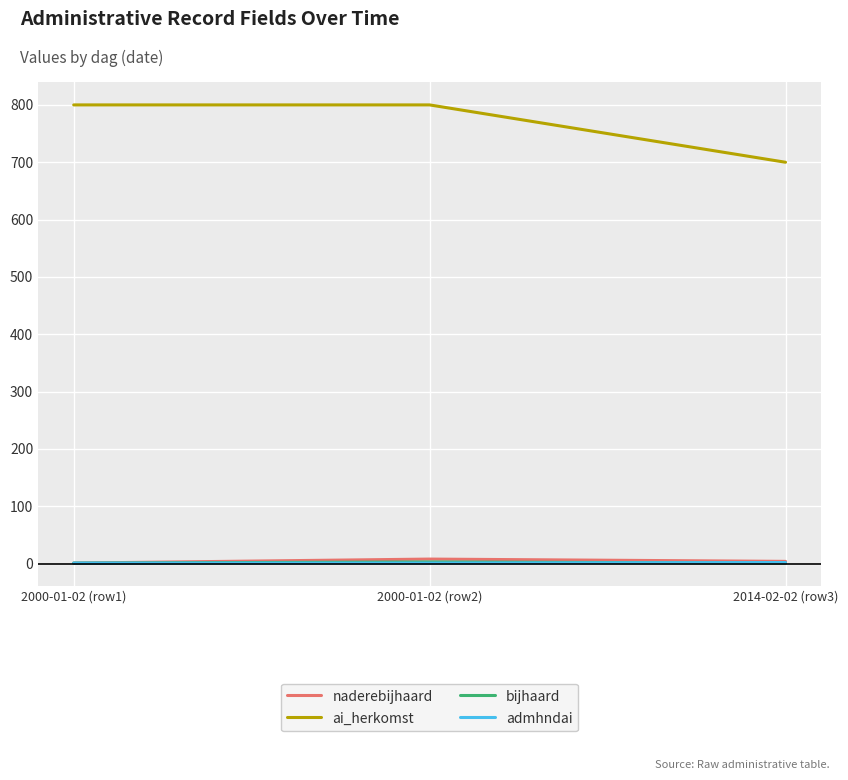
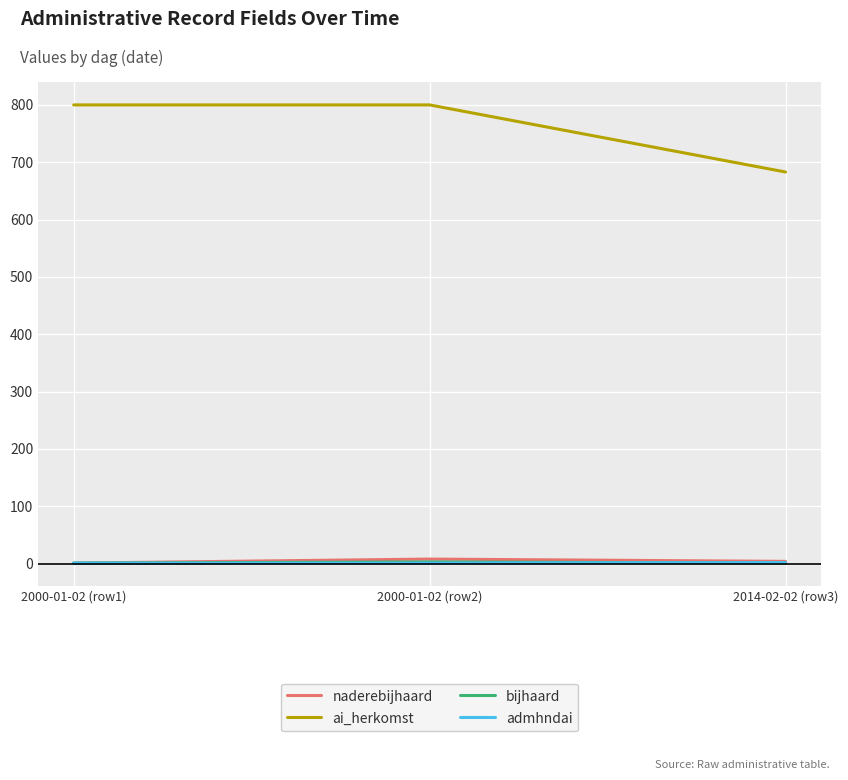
  {
    "naderebijhaard": {
      "2000-01-02 (row2)": 10
    },
    "ai_herkomst": {
      "2000-01-02 (row1)": 800,
      "2000-01-02 (row2)": 800,
-     "2014-02-02 (row3)": 700
+     "2014-02-02 (row3)": 680
    }
  }
